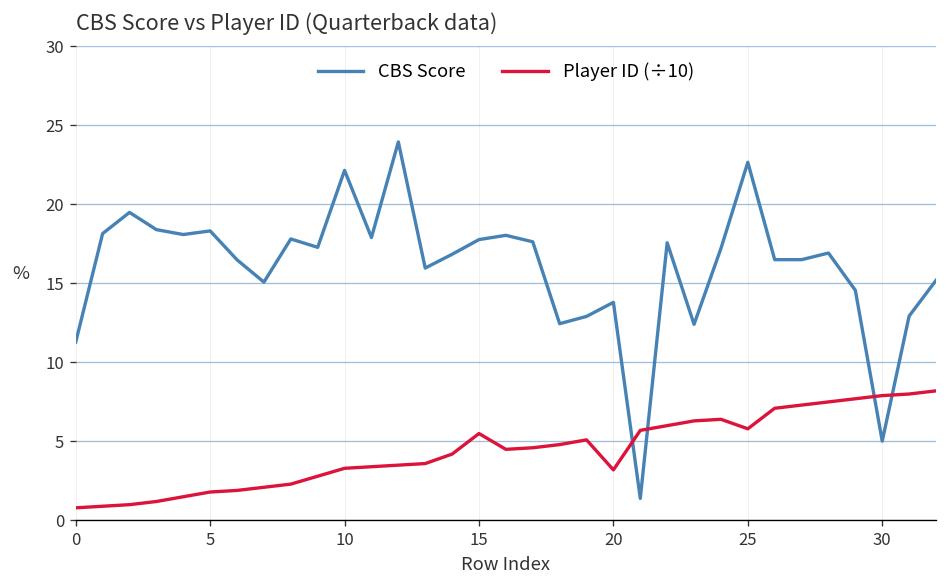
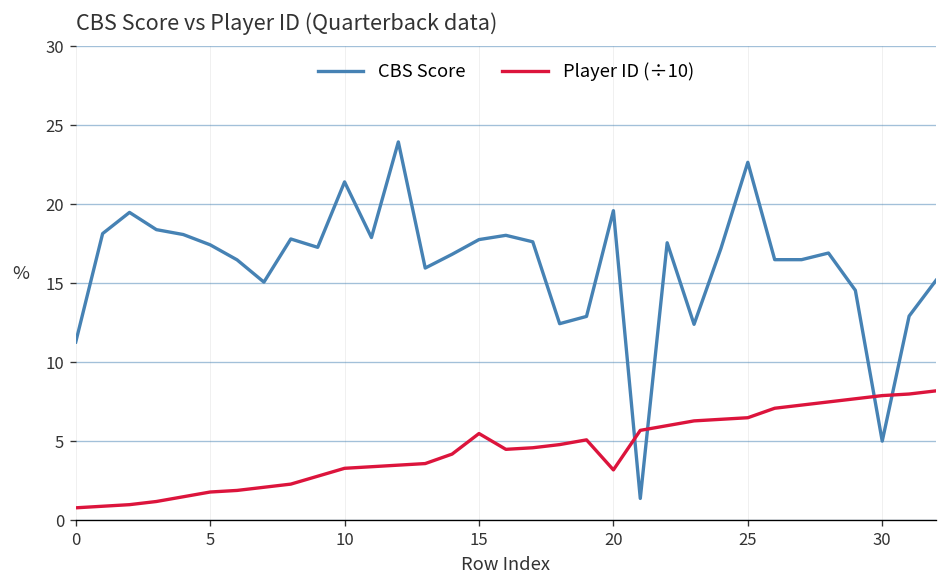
  {
    "CBS Score": {
      "0": 11.3,
-     "5": 18.3,
-     "10": 22.2,
+     "5": 17.4,
+     "10": 21.4,
      "15": 17.8,
-     "20": 13.8,
+     "20": 19.6,
      "25": 22.7,
      "30": 5.0
    },
    "Player ID (÷10)": {
      "0": 0.8,
      "5": 1.8,
      "10": 3.3,
      "15": 5.5,
      "20": 3.2,
-     "25": 5.8,
+     "25": 6.5,
      "30": 7.9
    }
  }
